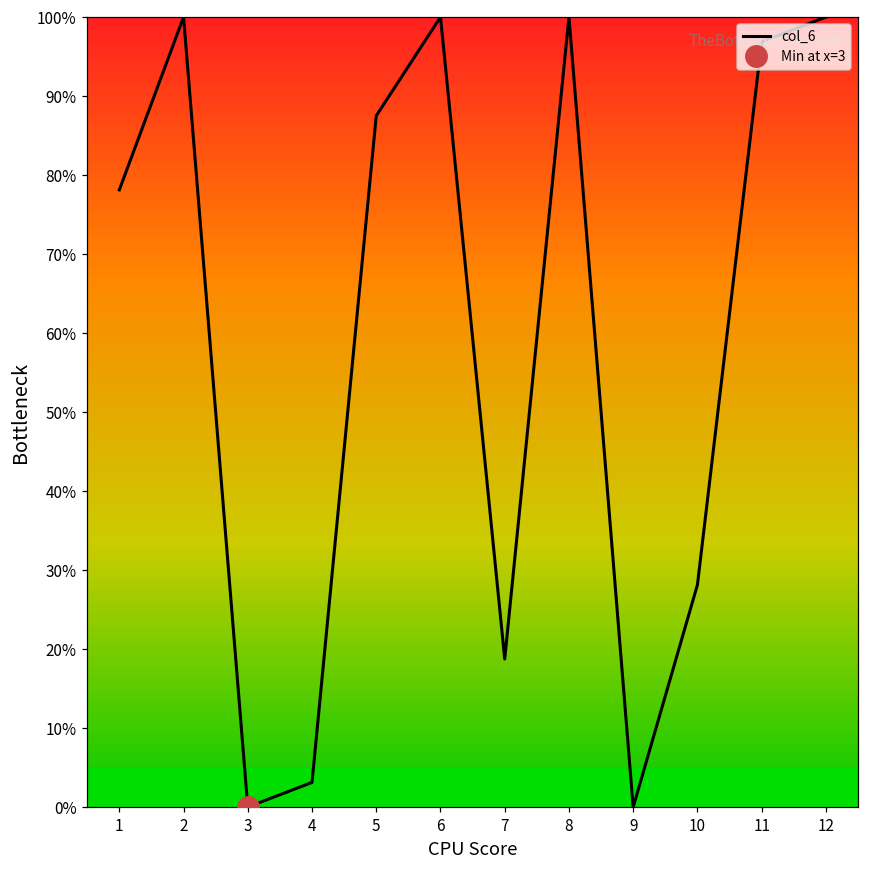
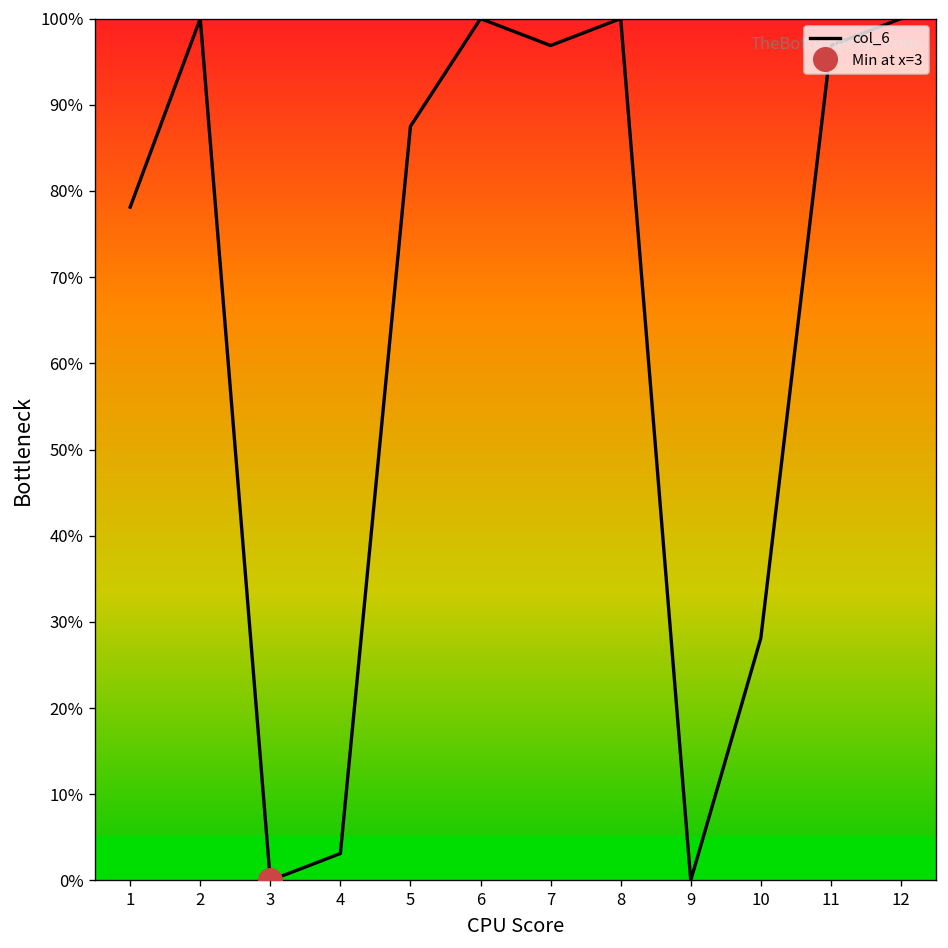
  {
    "col_6": {
      "1": "78%",
      "2": "100%",
      "5": "88%",
      "6": "100%",
-     "7": "19%",
+     "7": "97%",
      "8": "100%",
      "10": "28%",
      "12": "100%"
    }
  }
